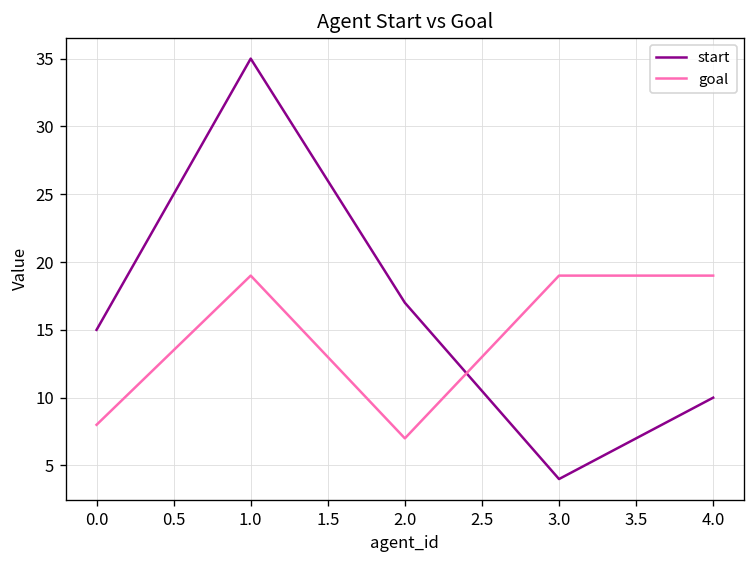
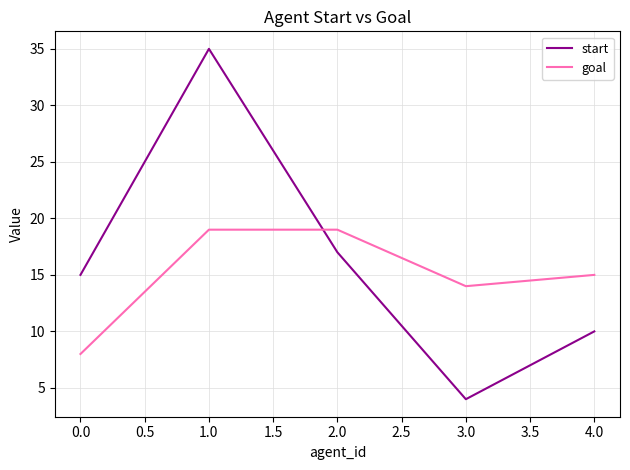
  {
    "start": {
      "0.0": 15,
      "1.0": 35,
      "2.0": 17,
      "3.0": 4,
      "4.0": 10
    },
    "goal": {
      "0.0": 8,
      "1.0": 19,
-     "2.0": 7,
-     "3.0": 19,
-     "4.0": 19
+     "2.0": 19,
+     "3.0": 14,
+     "4.0": 15
    }
  }
